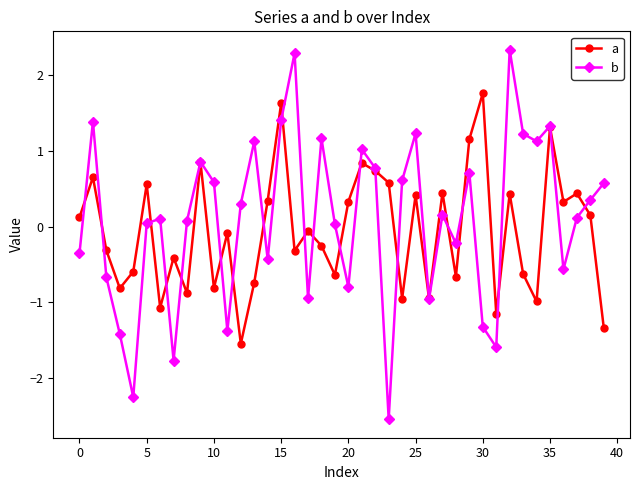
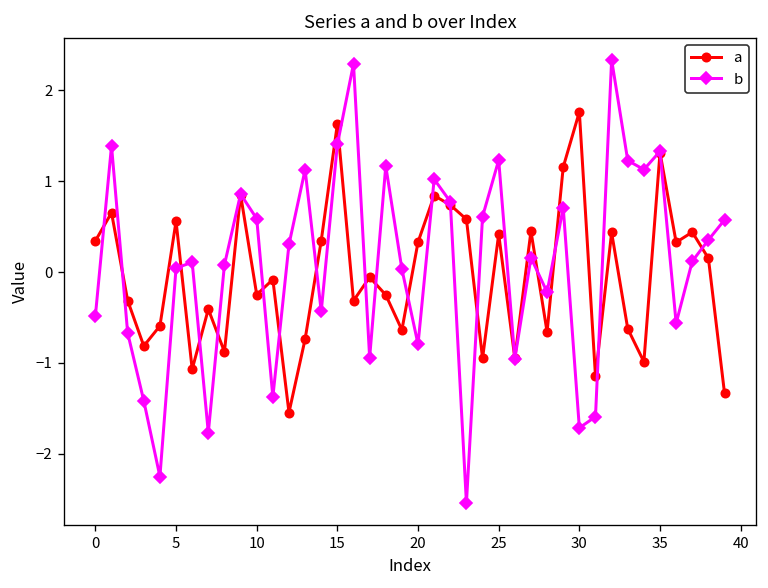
  {
    "a": {
-     "0": 0.1,
+     "0": 0.3,
      "5": 0.6,
-     "10": -0.8,
+     "10": -0.2,
      "15": 1.6,
      "20": 0.3,
      "25": 0.4,
      "30": 1.8
    },
    "b": {
-     "0": -0.4,
+     "0": -0.5,
      "5": 0.0,
      "10": 0.6,
      "15": 1.4,
      "20": -0.8,
      "25": 1.2,
-     "30": -1.3
+     "30": -1.7
    }
  }
